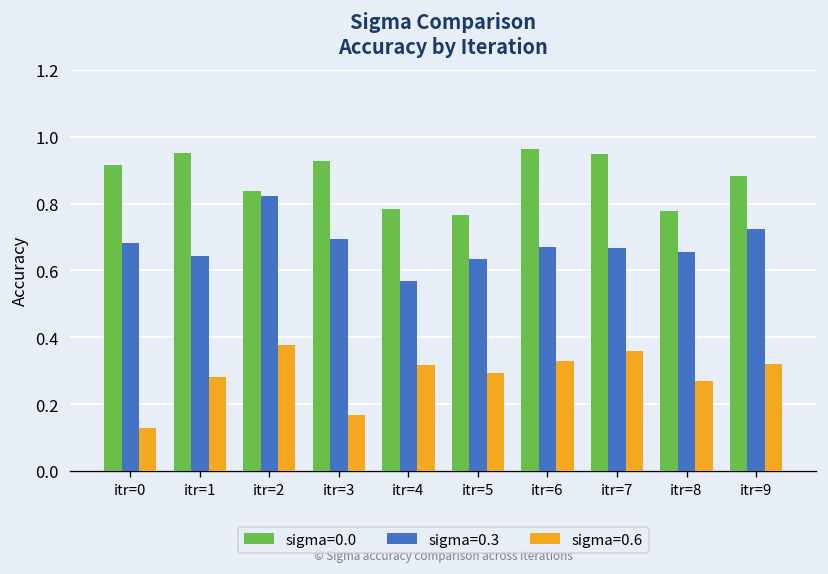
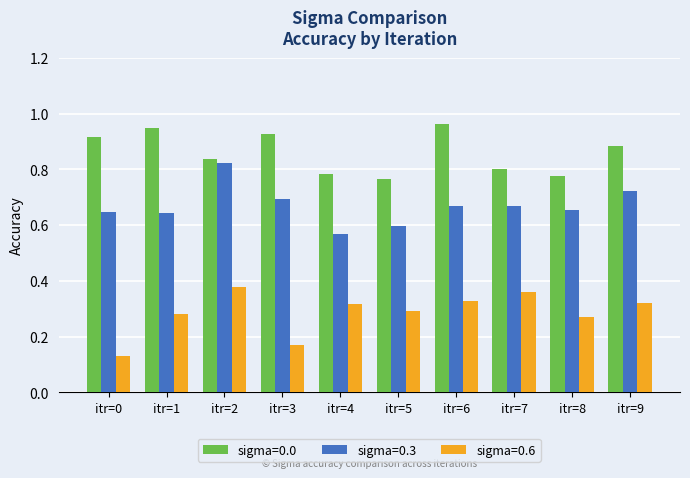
  {
    "sigma=0.0": {
      "itr=0": 0.92,
      "itr=1": 0.95,
      "itr=2": 0.84,
      "itr=3": 0.93,
      "itr=4": 0.78,
      "itr=5": 0.77,
      "itr=6": 0.96,
-     "itr=7": 0.95,
+     "itr=7": 0.80,
      "itr=8": 0.78,
      "itr=9": 0.88
    },
    "sigma=0.3": {
-     "itr=0": 0.68,
+     "itr=0": 0.65,
      "itr=1": 0.64,
      "itr=2": 0.82,
      "itr=3": 0.69,
      "itr=4": 0.57,
-     "itr=5": 0.63,
+     "itr=5": 0.60,
      "itr=6": 0.67,
      "itr=7": 0.67,
      "itr=8": 0.65,
      "itr=9": 0.72
    },
    "sigma=0.6": {
      "itr=0": 0.13,
      "itr=1": 0.28,
      "itr=2": 0.38,
      "itr=3": 0.17,
      "itr=4": 0.32,
      "itr=5": 0.29,
      "itr=6": 0.33,
      "itr=7": 0.36,
      "itr=8": 0.27,
      "itr=9": 0.32
    }
  }
